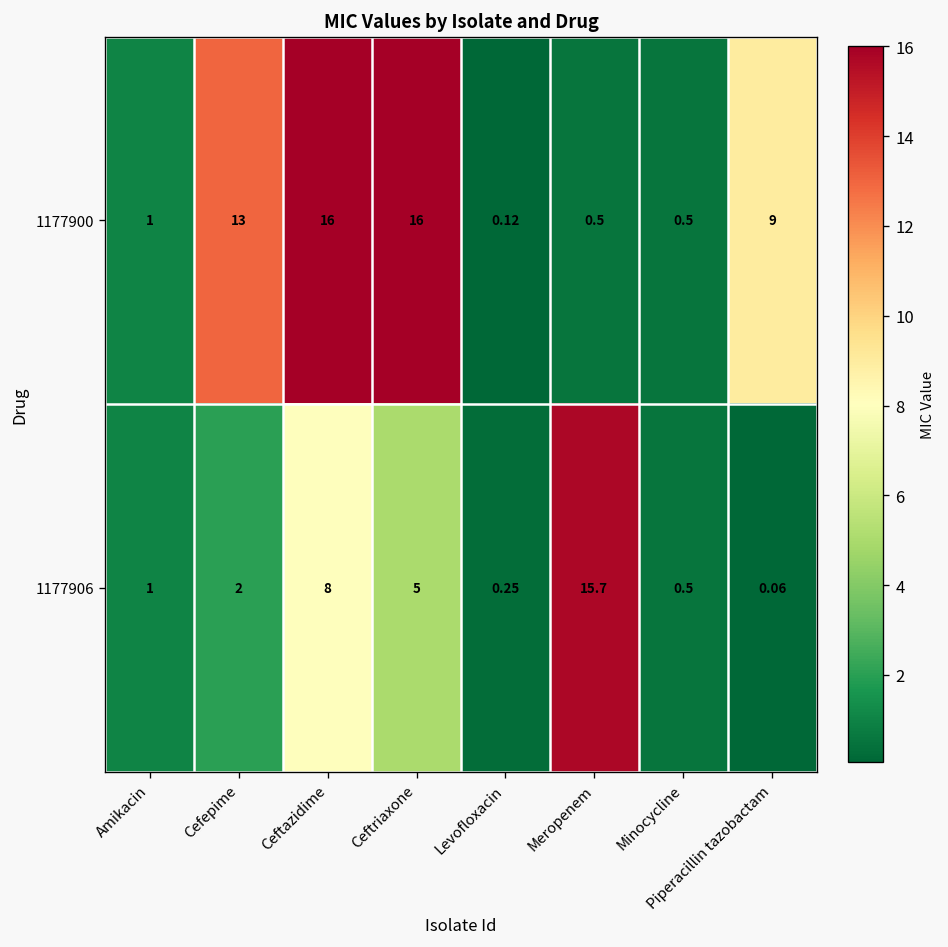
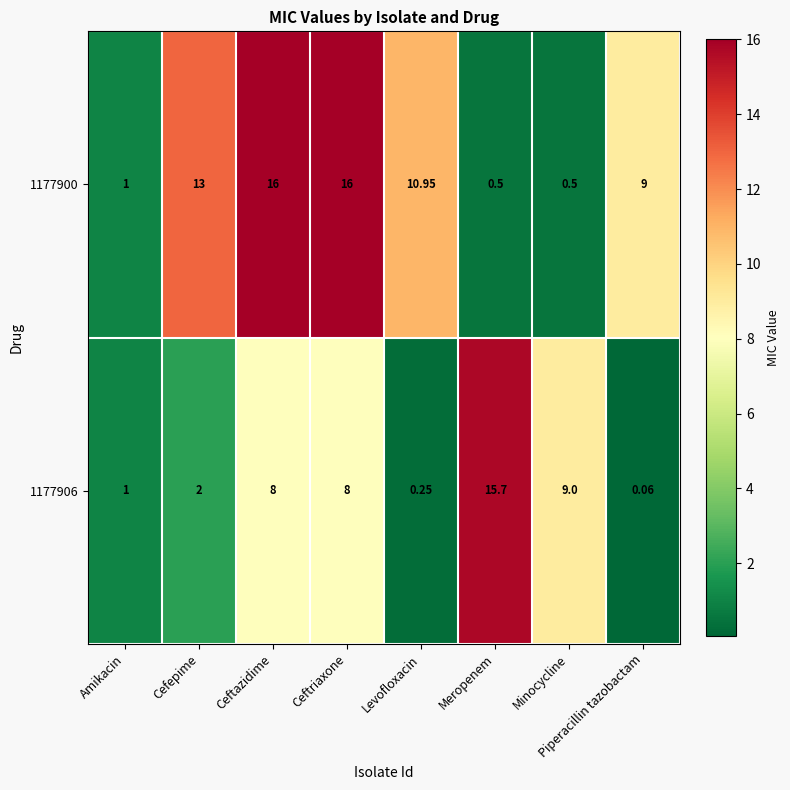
  {
    "1177900": {
      "Amikacin": 1,
      "Cefepime": 13,
      "Ceftazidime": 16,
      "Ceftriaxone": 16,
-     "Levofloxacin": 0.12,
+     "Levofloxacin": 10.95,
      "Meropenem": 0.5,
      "Minocycline": 0.5,
      "Piperacillin tazobactam": 9
    },
    "1177906": {
      "Amikacin": 1,
      "Cefepime": 2,
      "Ceftazidime": 8,
-     "Ceftriaxone": 5,
+     "Ceftriaxone": 8,
      "Levofloxacin": 0.25,
      "Meropenem": 15.7,
-     "Minocycline": 0.5,
+     "Minocycline": 9.0,
      "Piperacillin tazobactam": 0.06
    }
  }
